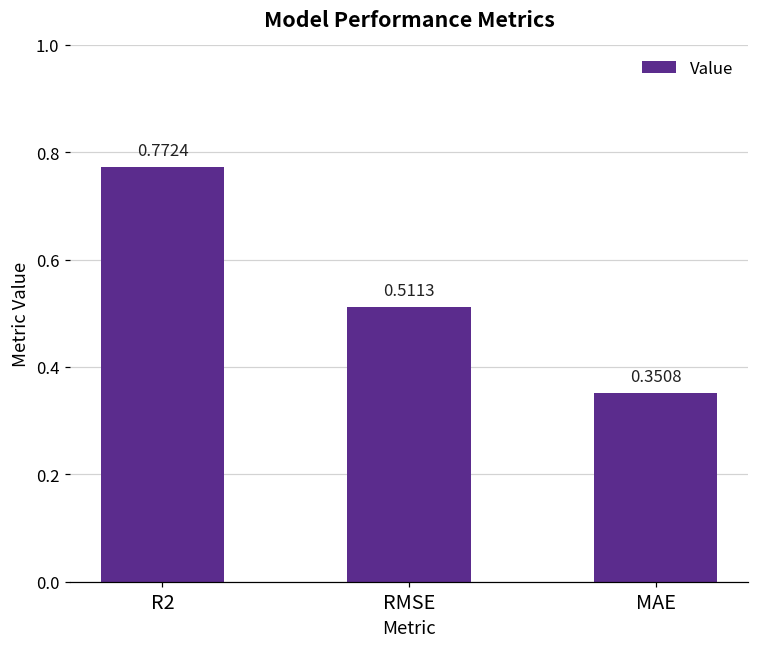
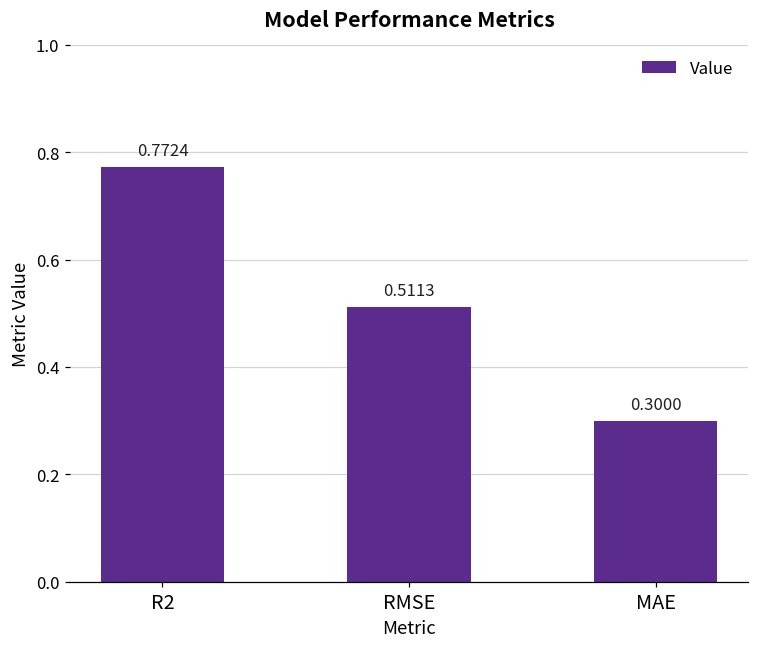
  {
    "R2": 0.7724,
    "RMSE": 0.5113,
-   "MAE": 0.3508
+   "MAE": 0.3000
  }
